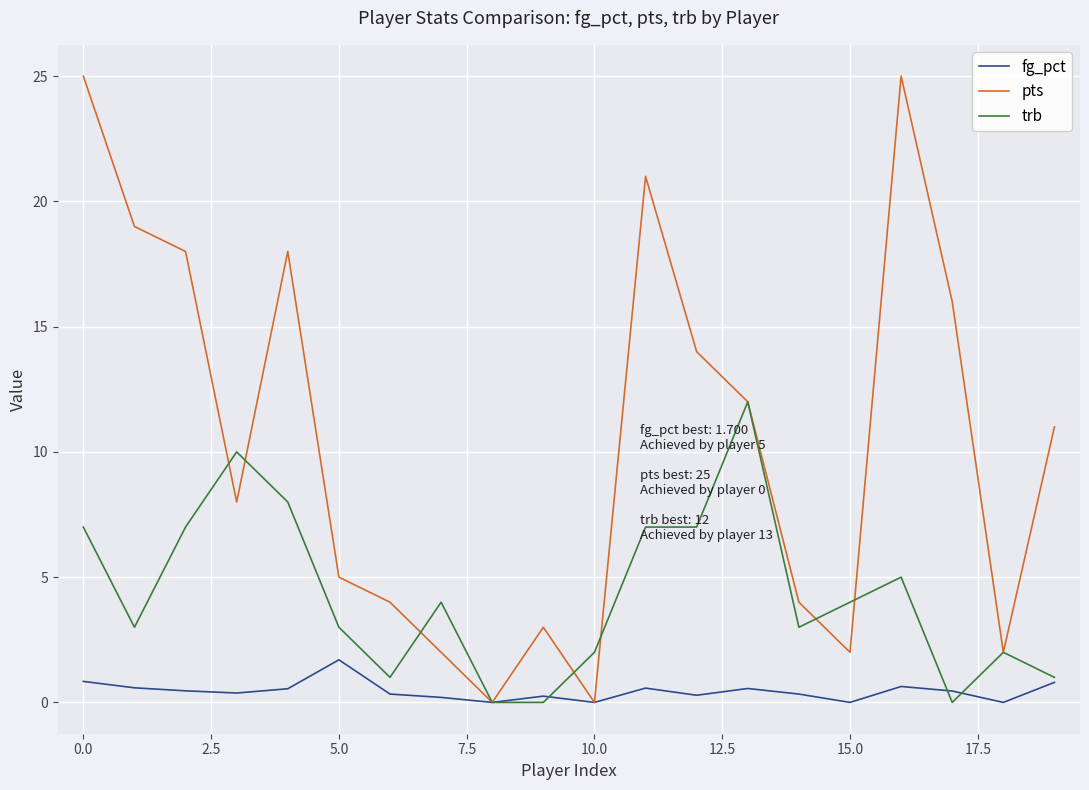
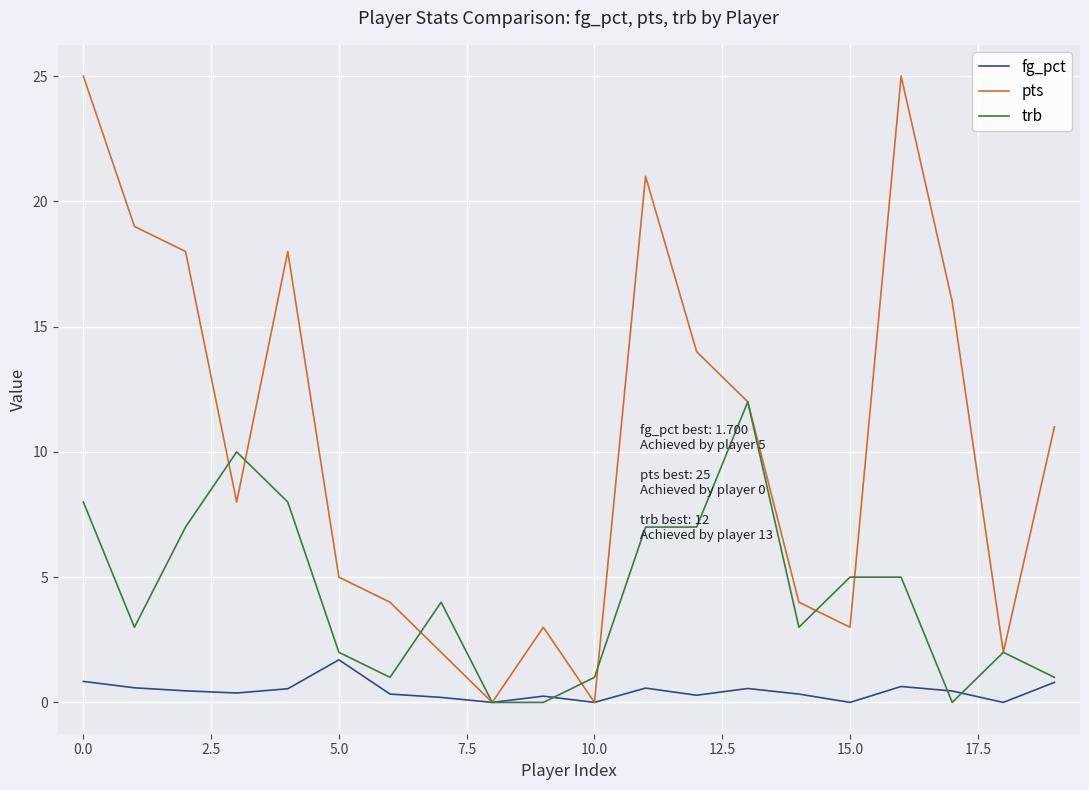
  {
    "fg_pct": {
      "0.0": 0.8,
      "5.0": 1.7,
      "15.0": 0
    },
    "pts": {
      "0.0": 25,
      "5.0": 5,
-     "15.0": 2
+     "15.0": 3
    },
    "trb": {
-     "0.0": 7,
-     "5.0": 3,
-     "10.0": 2,
-     "15.0": 4
+     "0.0": 8,
+     "5.0": 2,
+     "10.0": 1,
+     "15.0": 5
    }
  }
